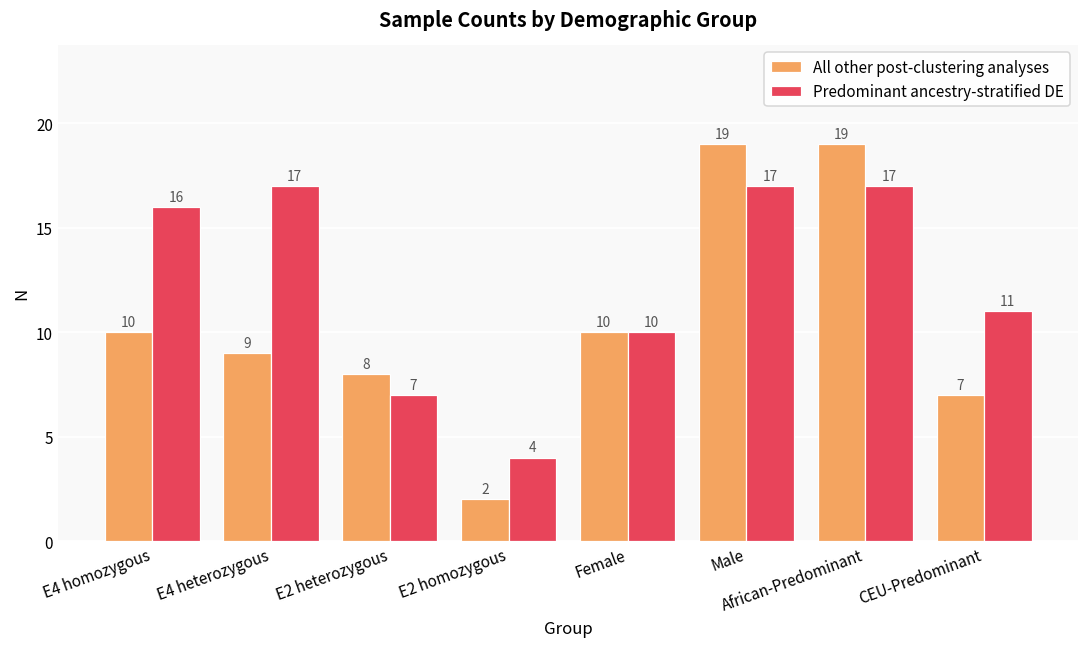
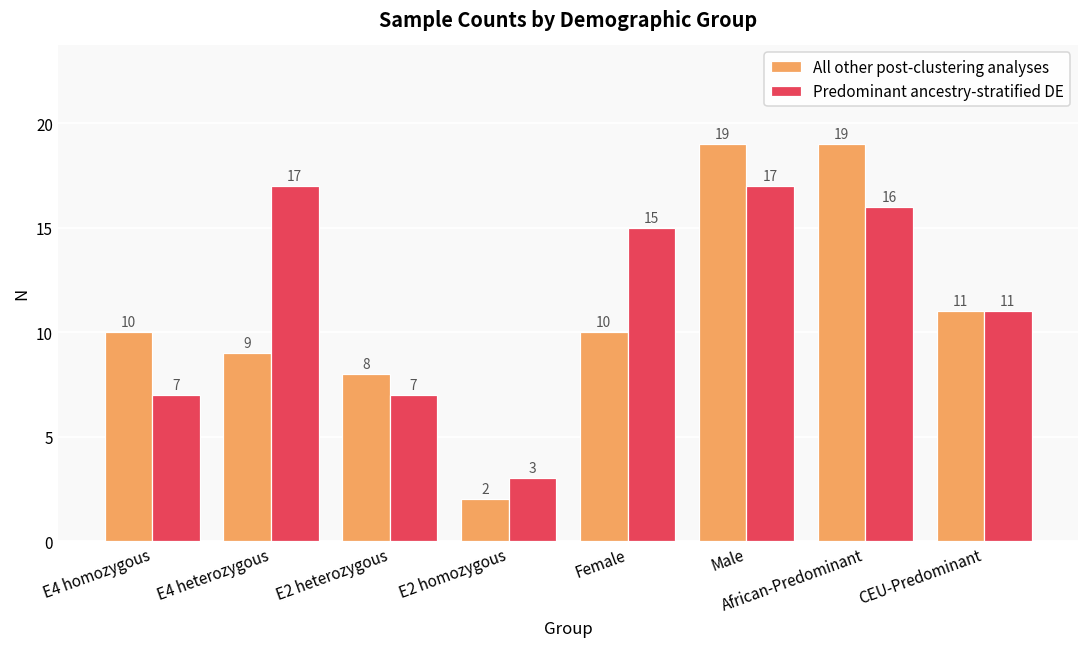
  {
    "All other post-clustering analyses": {
      "E4 homozygous": 10,
      "E4 heterozygous": 9,
      "E2 heterozygous": 8,
      "E2 homozygous": 2,
      "Female": 10,
      "Male": 19,
      "African-Predominant": 19,
-     "CEU-Predominant": 7
+     "CEU-Predominant": 11
    },
    "Predominant ancestry-stratified DE": {
-     "E4 homozygous": 16,
+     "E4 homozygous": 7,
      "E4 heterozygous": 17,
      "E2 heterozygous": 7,
-     "E2 homozygous": 4,
-     "Female": 10,
+     "E2 homozygous": 3,
+     "Female": 15,
      "Male": 17,
-     "African-Predominant": 17,
+     "African-Predominant": 16,
      "CEU-Predominant": 11
    }
  }
